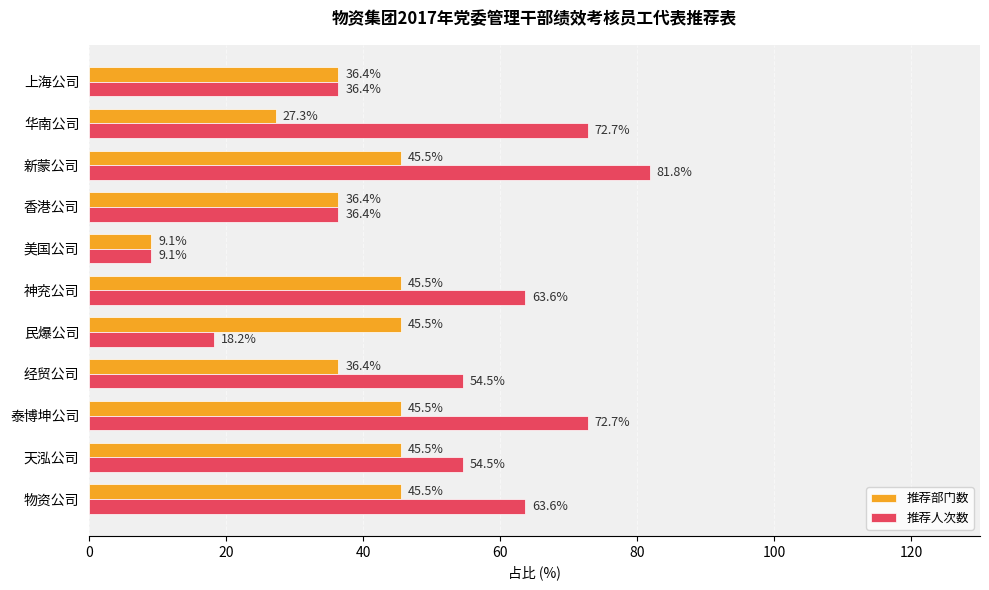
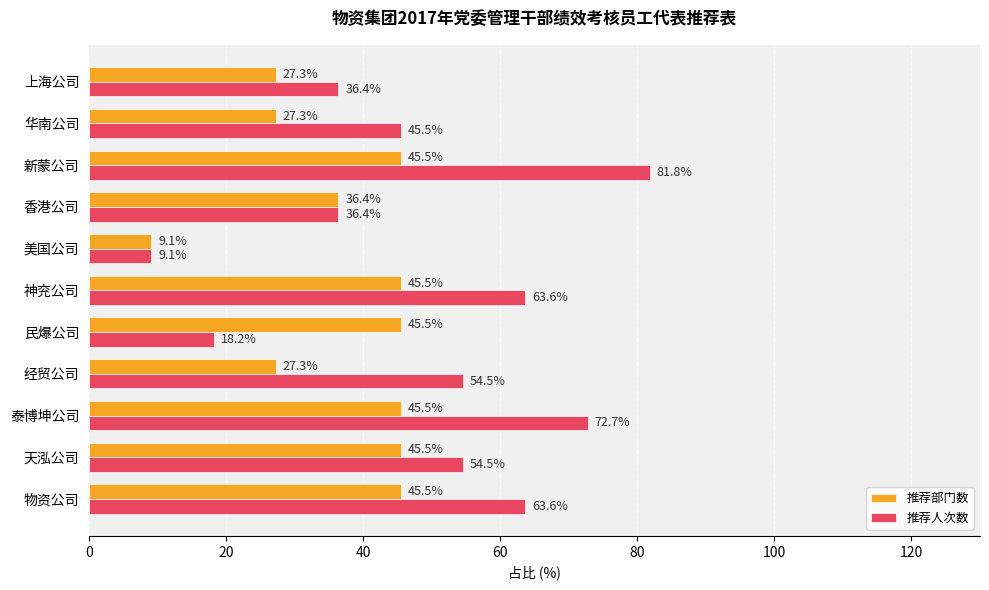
  {
    "推荐部门数": {
-     "上海公司": "36.4%",
+     "上海公司": "27.3%",
      "华南公司": "27.3%",
      "新蒙公司": "45.5%",
      "香港公司": "36.4%",
      "美国公司": "9.1%",
      "神兖公司": "45.5%",
      "民爆公司": "45.5%",
-     "经贸公司": "36.4%",
+     "经贸公司": "27.3%",
      "泰博坤公司": "45.5%",
      "天泓公司": "45.5%",
      "物资公司": "45.5%"
    },
    "推荐人次数": {
      "上海公司": "36.4%",
-     "华南公司": "72.7%",
+     "华南公司": "45.5%",
      "新蒙公司": "81.8%",
      "香港公司": "36.4%",
      "美国公司": "9.1%",
      "神兖公司": "63.6%",
      "民爆公司": "18.2%",
      "经贸公司": "54.5%",
      "泰博坤公司": "72.7%",
      "天泓公司": "54.5%",
      "物资公司": "63.6%"
    }
  }
